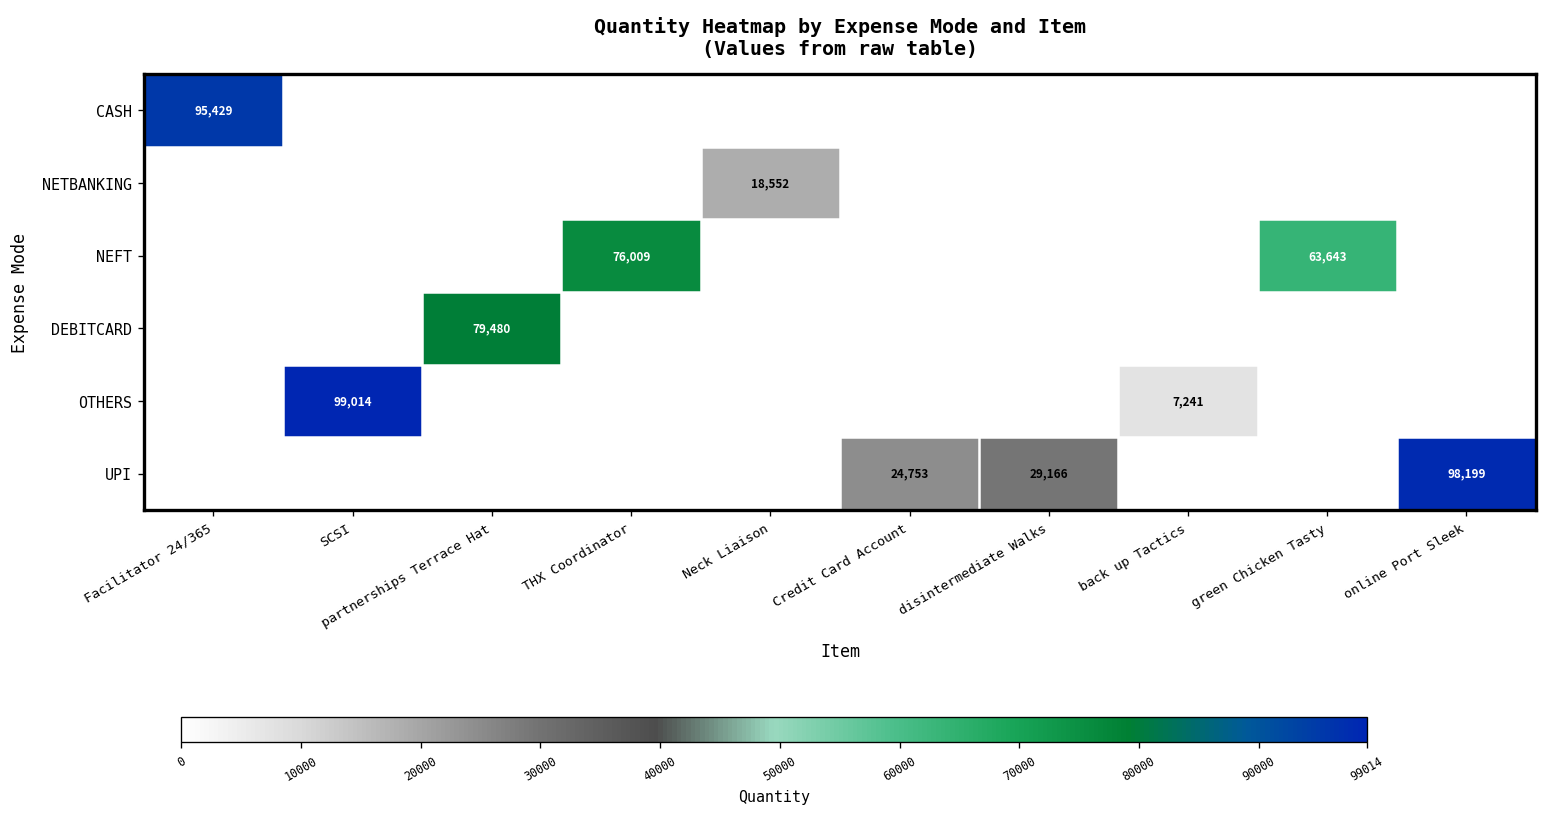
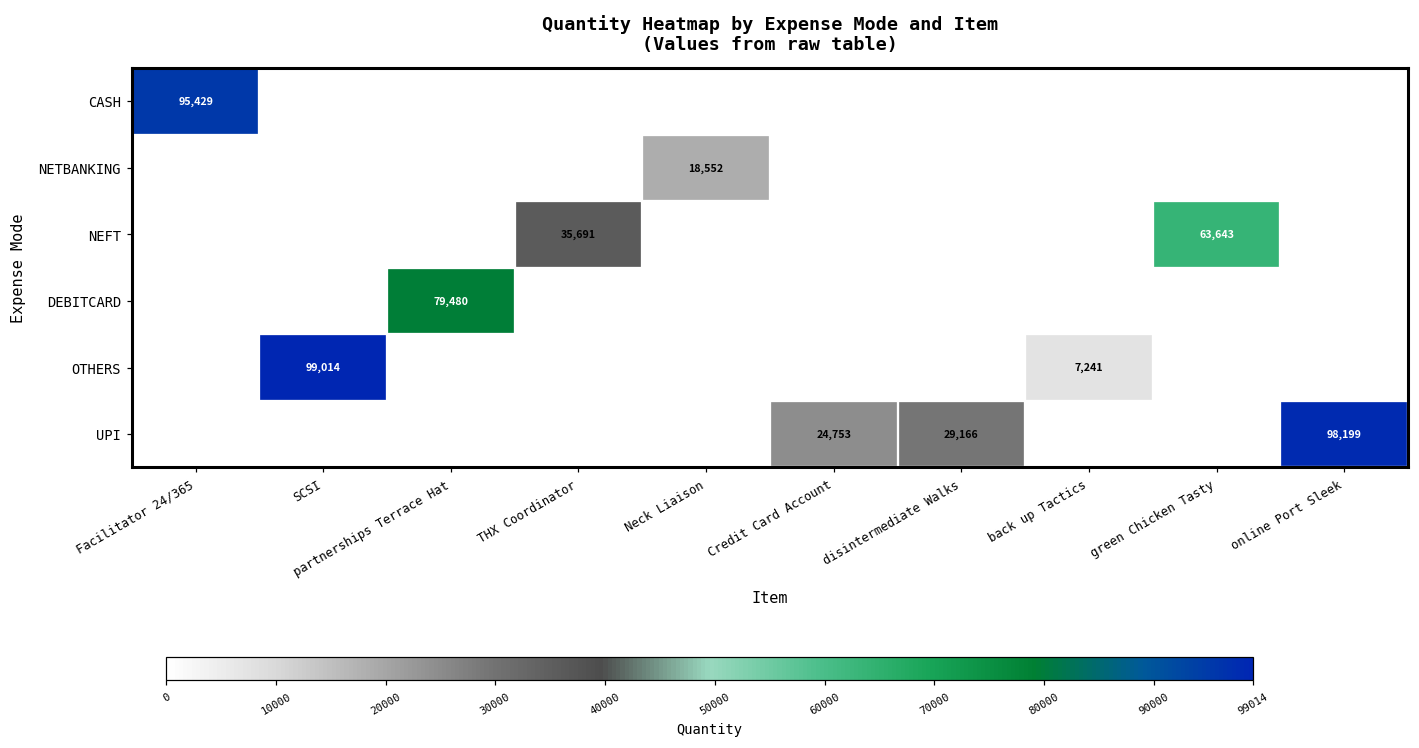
  {
    "CASH": {
      "Facilitator 24/365": "95,429"
    },
    "NETBANKING": {
      "Neck Liaison": "18,552"
    },
    "NEFT": {
-     "THX Coordinator": "76,009",
+     "THX Coordinator": "35,691",
      "green Chicken Tasty": "63,643"
    },
    "DEBITCARD": {
      "partnerships Terrace Hat": "79,480"
    },
    "OTHERS": {
      "SCSI": "99,014",
      "back up Tactics": "7,241"
    },
    "UPI": {
      "Credit Card Account": "24,753",
      "disintermediate Walks": "29,166",
      "online Port Sleek": "98,199"
    }
  }
